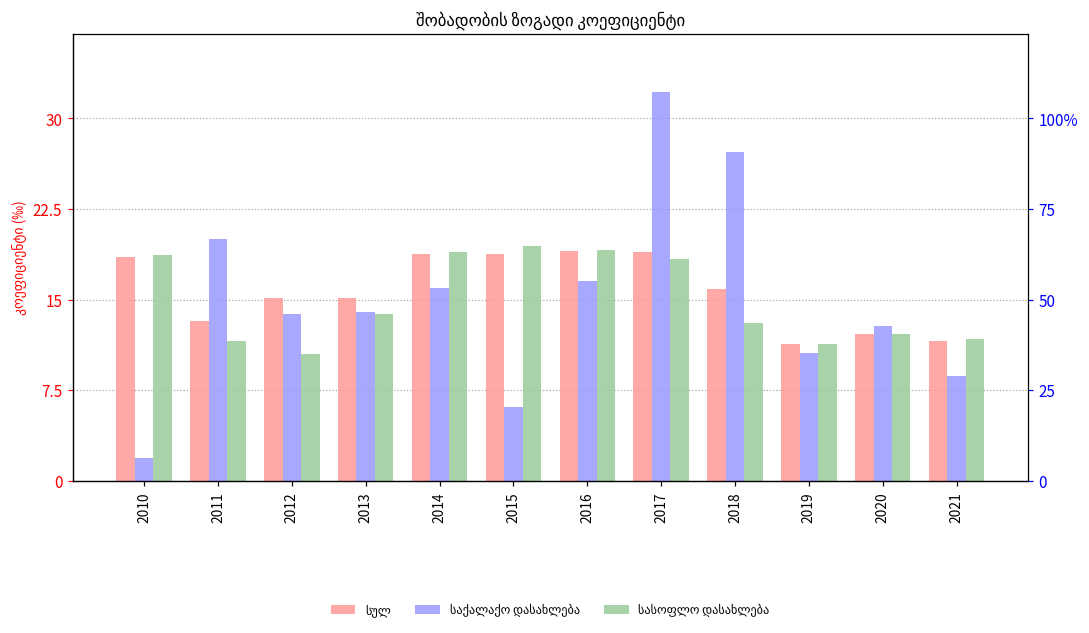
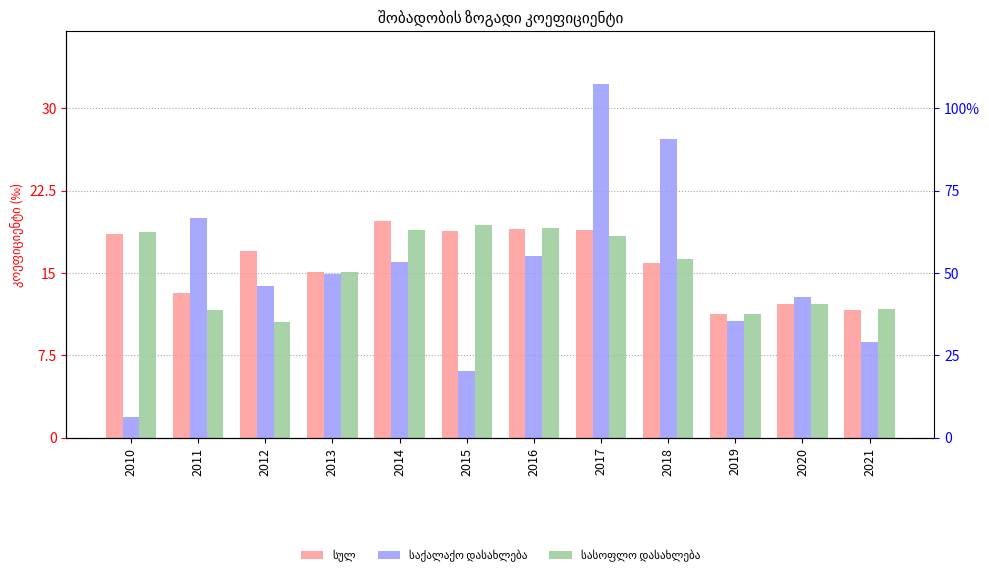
  {
    "სულ": {
      "2010": 18.5,
      "2011": 13.2,
-     "2012": 15.1,
+     "2012": 17.0,
      "2013": 15.1,
-     "2014": 18.8,
+     "2014": 19.7,
      "2015": 18.8,
      "2016": 19.0,
      "2017": 18.9,
      "2018": 15.9,
      "2019": 11.3,
      "2020": 12.2,
      "2021": 11.6
    },
    "საქალაქო დასახლება": {
      "2010": 1.9,
      "2011": 20.0,
      "2012": 13.8,
-     "2013": 14.0,
+     "2013": 14.9,
      "2014": 16.0,
      "2015": 6.1,
      "2016": 16.5,
      "2017": 32.2,
      "2018": 27.2,
      "2019": 10.6,
      "2020": 12.8,
      "2021": 8.7
    },
    "სასოფლო დასახლება": {
      "2010": 18.7,
      "2011": 11.6,
      "2012": 10.5,
-     "2013": 13.8,
+     "2013": 15.1,
      "2014": 18.9,
      "2015": 19.4,
      "2016": 19.1,
      "2017": 18.4,
-     "2018": 13.1,
+     "2018": 16.3,
      "2019": 11.3,
      "2020": 12.2,
      "2021": 11.7
    }
  }
